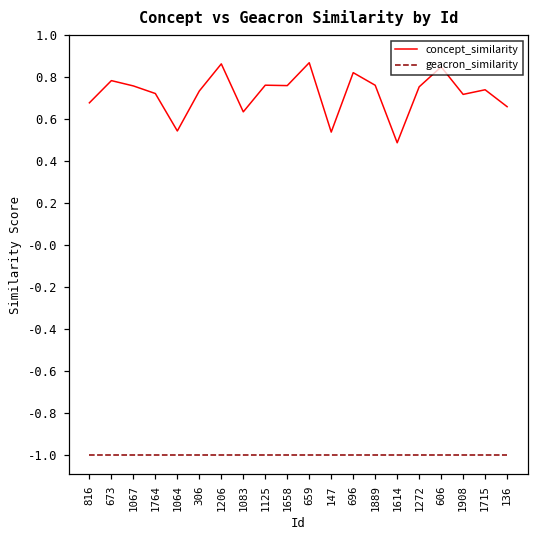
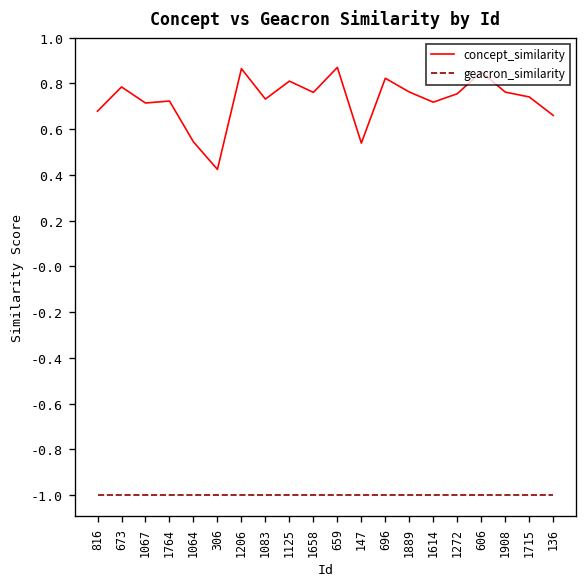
  {
    "concept_similarity": {
      "816": 0.68,
      "673": 0.78,
-     "1067": 0.76,
+     "1067": 0.71,
      "1764": 0.72,
      "1064": 0.54,
-     "306": 0.74,
+     "306": 0.42,
      "1206": 0.86,
-     "1083": 0.64,
-     "1125": 0.76,
+     "1083": 0.73,
+     "1125": 0.81,
      "1658": 0.76,
      "659": 0.87,
      "147": 0.54,
      "696": 0.82,
      "1889": 0.76,
-     "1614": 0.49,
+     "1614": 0.72,
      "1272": 0.76,
-     "1908": 0.72,
+     "1908": 0.76,
      "1715": 0.74,
      "136": 0.66
    },
    "geacron_similarity": {
      "816": -1.00,
      "673": -1.00,
      "1067": -1.00,
      "1764": -1.00,
      "1064": -1.00,
      "306": -1.00,
      "1206": -1.00,
      "1083": -1.00,
      "1125": -1.00,
      "1658": -1.00,
      "659": -1.00,
      "147": -1.00,
      "696": -1.00,
      "1889": -1.00,
      "1614": -1.00,
      "1272": -1.00,
      "606": -1.00,
      "1908": -1.00,
      "1715": -1.00,
      "136": -1.00
    }
  }
